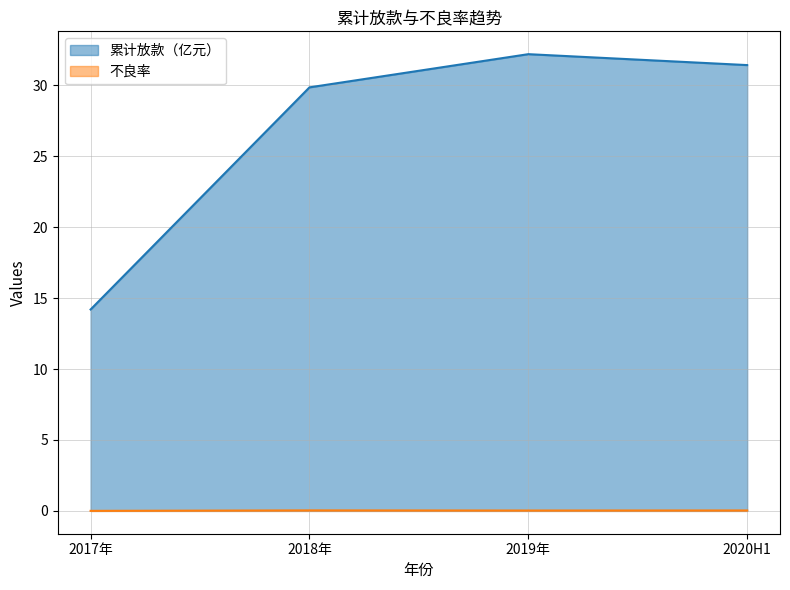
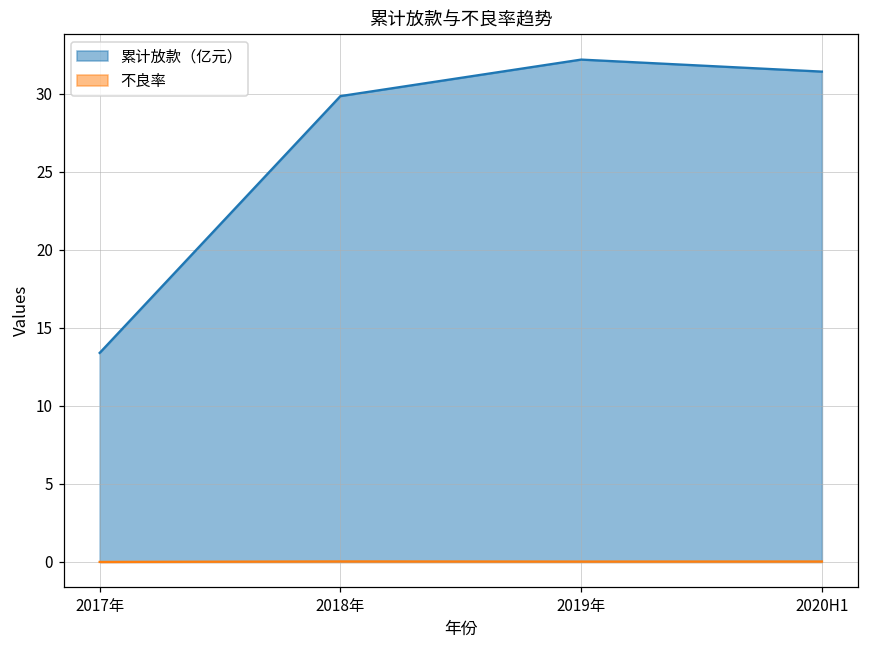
  {
    "累计放款（亿元）": {
-     "2017年": 14.2,
+     "2017年": 13.4,
      "2018年": 29.9,
      "2019年": 32.2,
      "2020H1": 31.4
    },
    "不良率": {
      "2017年": 0.0,
      "2018年": 0.0,
      "2019年": 0.0,
      "2020H1": 0.0
    }
  }
